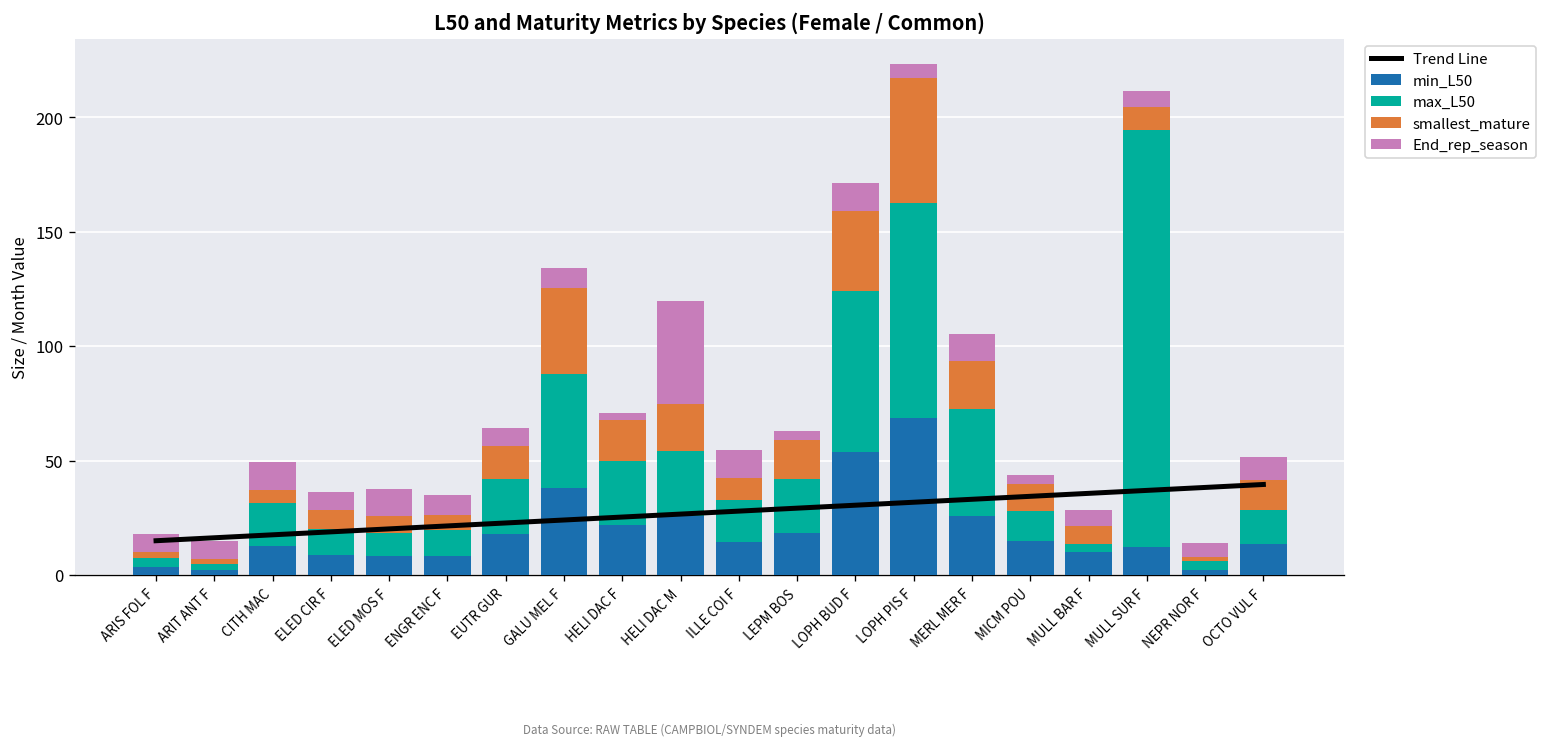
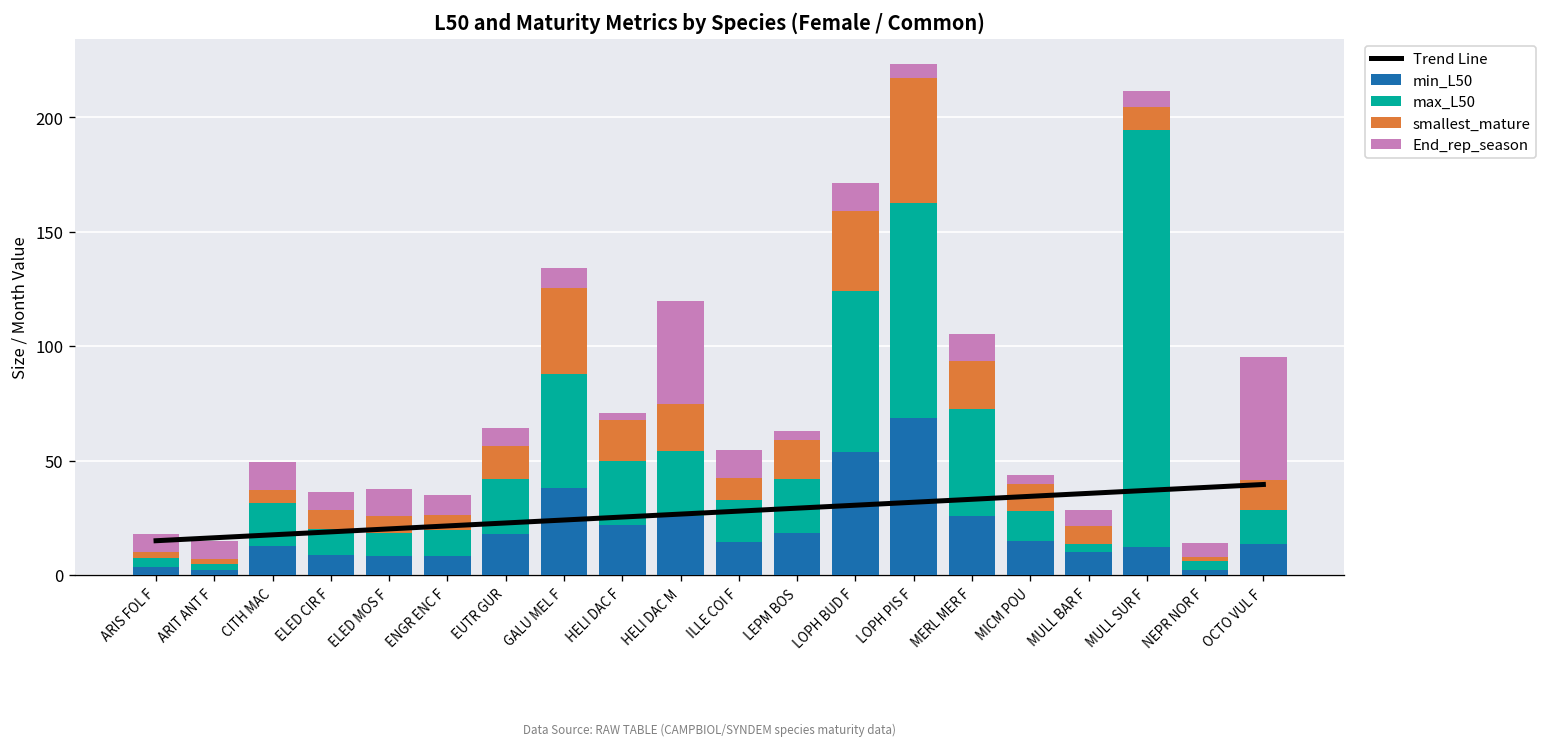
  {
    "Trend Line": {
      "ARIS FOL F": 15,
      "ARIT ANT F": 16,
      "CITH MAC": 18,
      "ELED CIR F": 19,
      "ELED MOS F": 20,
      "ENGR ENC F": 21,
      "EUTR GUR": 23,
      "GALU MEL F": 24,
      "HELI DAC F": 25,
      "HELI DAC M": 27,
      "ILLE COI F": 28,
      "LEPM BOS": 29,
      "LOPH BUD F": 31,
      "LOPH PIS F": 32,
      "MERL MER F": 33,
      "MICM POU": 34,
      "MULL BAR F": 36,
      "MULL SUR F": 37,
      "NEPR NOR F": 38,
      "OCTO VUL F": 40
    },
    "min_L50": {
      "ARIS FOL F": 3,
      "ARIT ANT F": 2,
      "CITH MAC": 13,
      "ELED CIR F": 9,
      "ELED MOS F": 8,
      "ENGR ENC F": 8,
      "EUTR GUR": 18,
      "GALU MEL F": 38,
      "HELI DAC F": 22,
      "HELI DAC M": 26,
      "ILLE COI F": 15,
      "LEPM BOS": 18,
      "LOPH BUD F": 54,
      "LOPH PIS F": 69,
      "MERL MER F": 26,
      "MICM POU": 15,
      "MULL BAR F": 10,
      "MULL SUR F": 12,
      "NEPR NOR F": 2,
      "OCTO VUL F": 14
    },
    "max_L50": {
      "ARIS FOL F": 4,
      "ARIT ANT F": 3,
      "CITH MAC": 19,
      "ELED CIR F": 11,
      "ELED MOS F": 10,
      "ENGR ENC F": 11,
      "EUTR GUR": 24,
      "GALU MEL F": 50,
      "HELI DAC F": 28,
      "HELI DAC M": 28,
      "ILLE COI F": 18,
      "LEPM BOS": 24,
      "LOPH BUD F": 70,
      "LOPH PIS F": 94,
      "MERL MER F": 47,
      "MICM POU": 13,
      "MULL BAR F": 3,
      "MULL SUR F": 182,
      "NEPR NOR F": 4,
      "OCTO VUL F": 15
    },
    "smallest_mature": {
      "ARIS FOL F": 3,
      "ARIT ANT F": 2,
      "CITH MAC": 6,
      "ELED CIR F": 8,
      "ELED MOS F": 8,
      "ENGR ENC F": 7,
      "EUTR GUR": 14,
      "GALU MEL F": 38,
      "HELI DAC F": 18,
      "HELI DAC M": 21,
      "ILLE COI F": 10,
      "LEPM BOS": 17,
      "LOPH BUD F": 35,
      "LOPH PIS F": 55,
      "MERL MER F": 21,
      "MICM POU": 12,
      "MULL BAR F": 8,
      "MULL SUR F": 10,
      "NEPR NOR F": 2,
      "OCTO VUL F": 13
    },
    "End_rep_season": {
      "ARIS FOL F": 8,
      "ARIT ANT F": 8,
      "CITH MAC": 12,
      "ELED CIR F": 8,
      "ELED MOS F": 12,
      "ENGR ENC F": 9,
      "EUTR GUR": 8,
      "GALU MEL F": 9,
      "HELI DAC F": 3,
      "HELI DAC M": 45,
      "ILLE COI F": 12,
      "LEPM BOS": 4,
      "LOPH BUD F": 12,
      "LOPH PIS F": 6,
      "MERL MER F": 12,
      "MICM POU": 4,
      "MULL BAR F": 7,
      "MULL SUR F": 7,
      "NEPR NOR F": 6,
-     "OCTO VUL F": 10
+     "OCTO VUL F": 54
    }
  }
